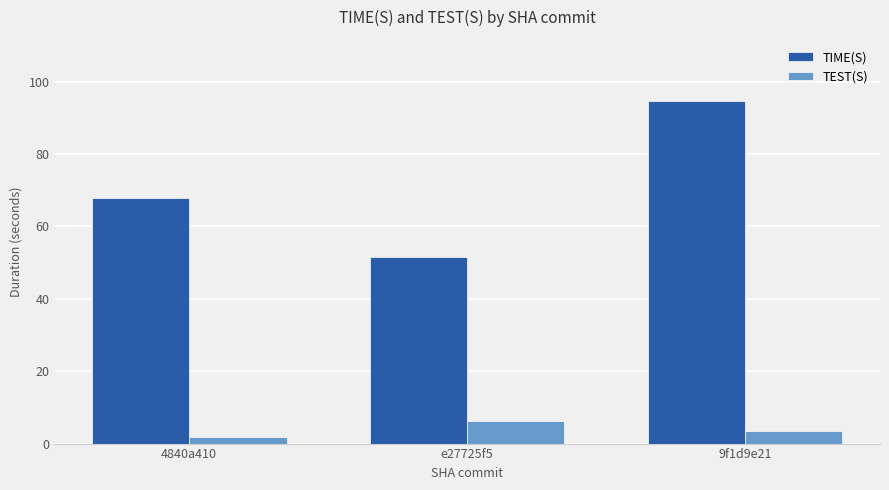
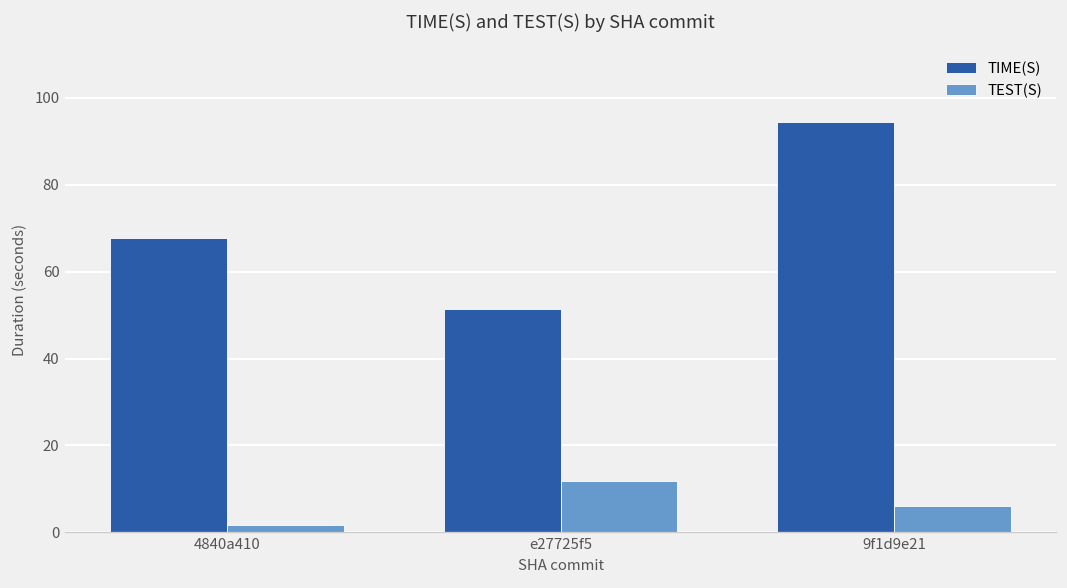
  {
    "TIME(S)": {
      "4840a410": 68,
      "e27725f5": 52,
      "9f1d9e21": 95
    },
    "TEST(S)": {
      "4840a410": 2,
-     "e27725f5": 6,
-     "9f1d9e21": 3
+     "e27725f5": 12,
+     "9f1d9e21": 6
    }
  }
